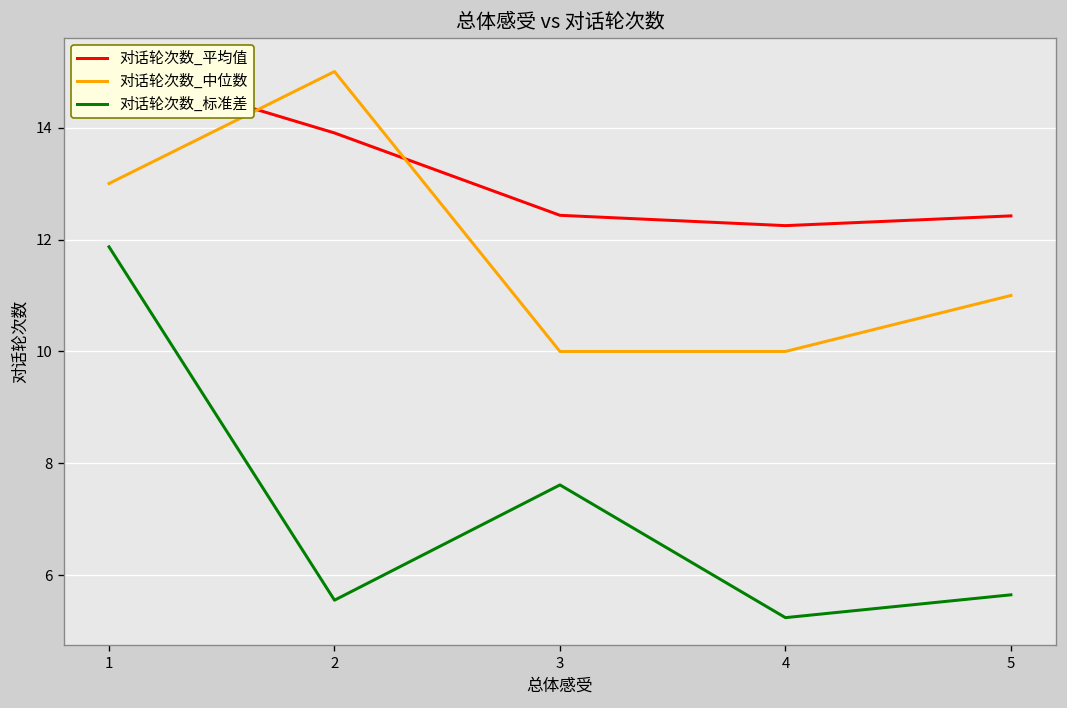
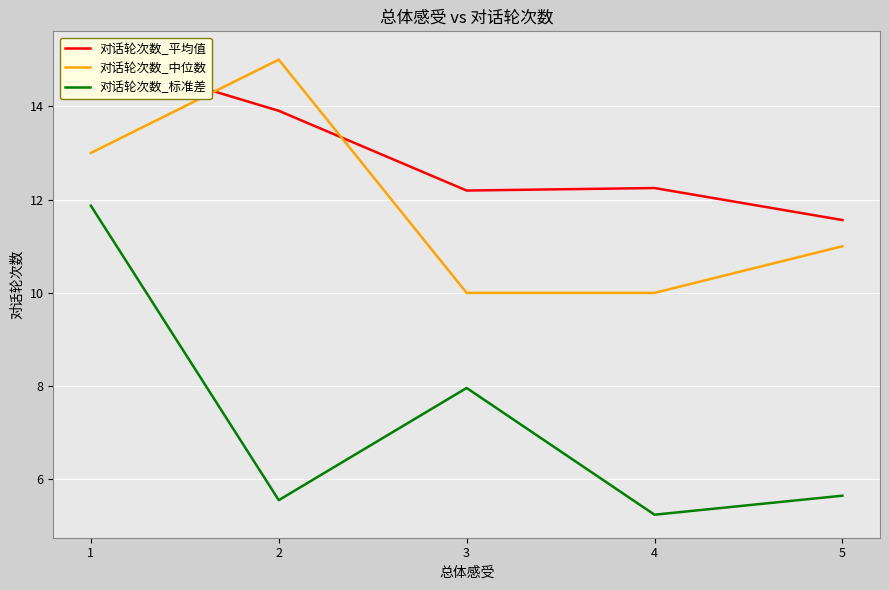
  {
    "对话轮次数_平均值": {
      "2": 13.9,
-     "3": 12.4,
+     "3": 12.2,
      "4": 12.2,
-     "5": 12.4
+     "5": 11.6
    },
    "对话轮次数_中位数": {
      "1": 13.0,
      "2": 15.0,
      "3": 10.0,
      "4": 10.0,
      "5": 11.0
    },
    "对话轮次数_标准差": {
      "1": 11.9,
      "2": 5.6,
-     "3": 7.6,
+     "3": 8.0,
      "4": 5.2,
      "5": 5.7
    }
  }
